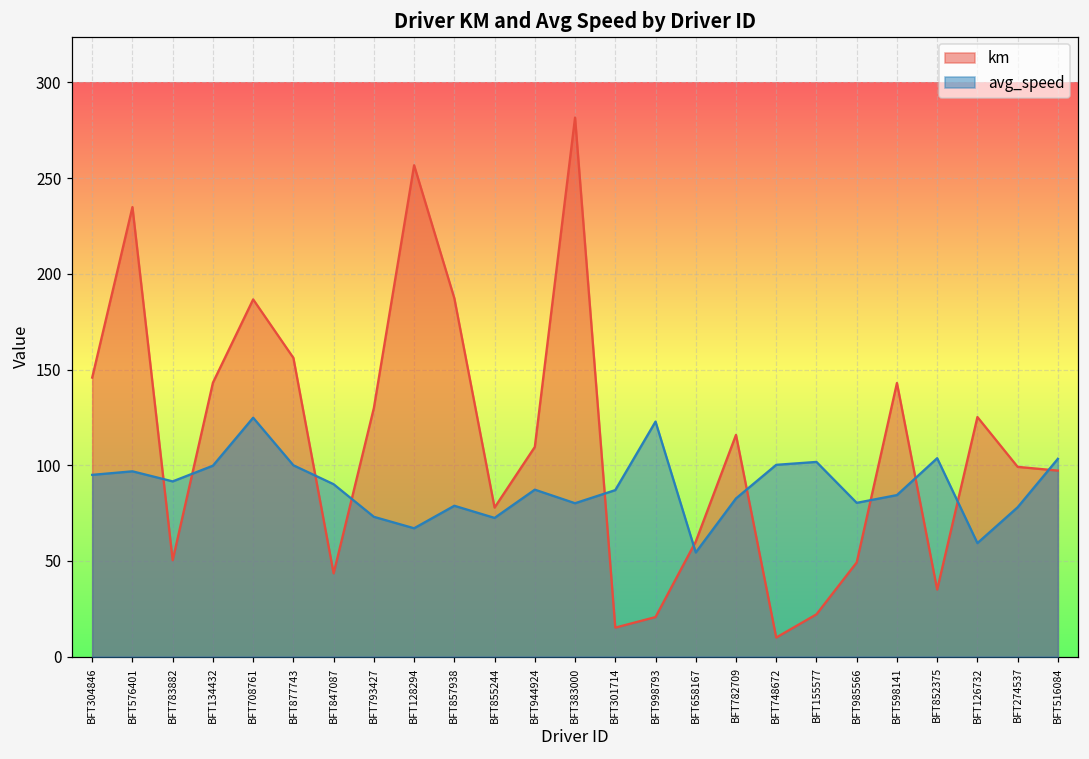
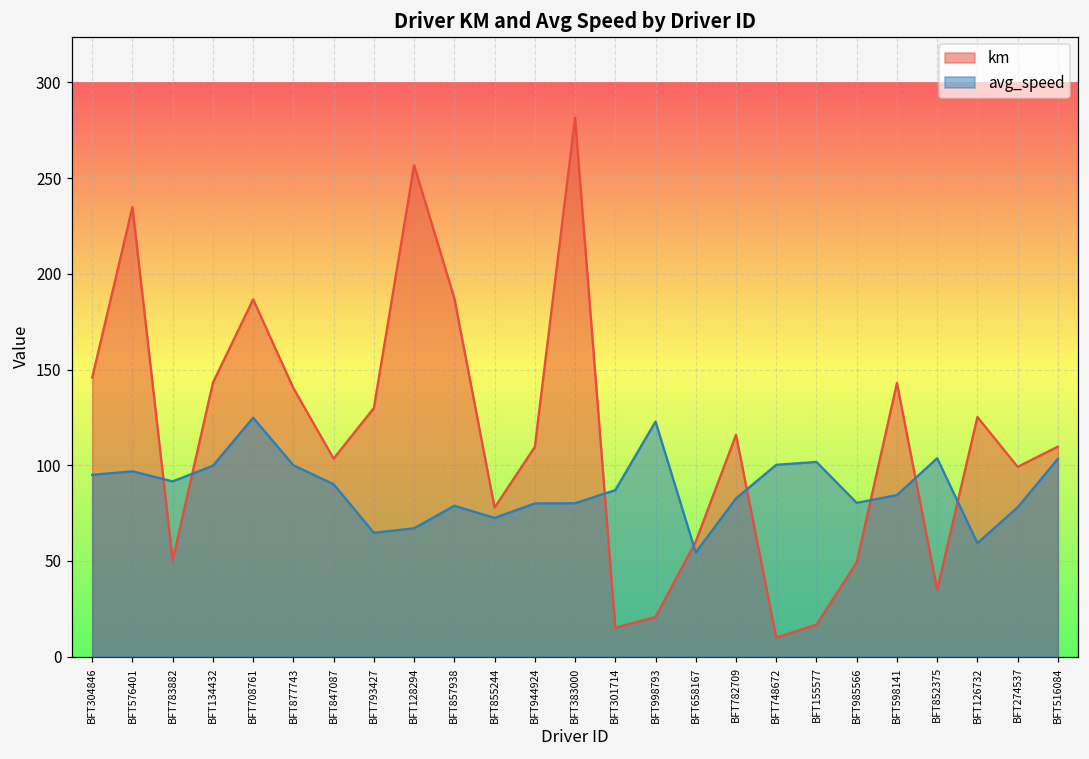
  {
    "km": {
      "BFT304846": 146,
      "BFT576401": 235,
      "BFT783882": 50,
      "BFT134432": 143,
      "BFT708761": 187,
-     "BFT877743": 156,
-     "BFT847087": 44,
+     "BFT877743": 140,
+     "BFT847087": 103,
      "BFT793427": 130,
      "BFT128294": 257,
      "BFT857938": 187,
      "BFT855244": 78,
      "BFT944924": 110,
      "BFT383000": 282,
      "BFT301714": 15,
      "BFT998793": 21,
      "BFT658167": 60,
      "BFT782709": 116,
      "BFT748672": 10,
-     "BFT155577": 22,
+     "BFT155577": 17,
      "BFT985566": 49,
      "BFT598141": 143,
      "BFT852375": 35,
      "BFT126732": 125,
      "BFT274537": 99,
-     "BFT516084": 97
+     "BFT516084": 110
    },
    "avg_speed": {
      "BFT304846": 95,
      "BFT576401": 97,
      "BFT783882": 92,
      "BFT134432": 100,
      "BFT708761": 125,
      "BFT877743": 100,
      "BFT847087": 90,
-     "BFT793427": 73,
+     "BFT793427": 65,
      "BFT128294": 67,
      "BFT857938": 79,
      "BFT855244": 72,
-     "BFT944924": 87,
+     "BFT944924": 80,
      "BFT383000": 80,
      "BFT301714": 87,
      "BFT998793": 123,
      "BFT658167": 54,
      "BFT782709": 83,
      "BFT748672": 100,
      "BFT155577": 102,
      "BFT985566": 80,
      "BFT598141": 84,
      "BFT852375": 104,
      "BFT126732": 59,
      "BFT274537": 78,
      "BFT516084": 103
    }
  }
